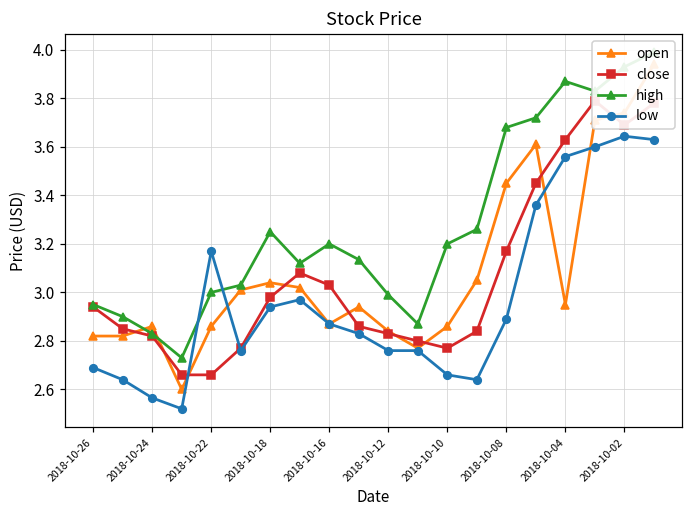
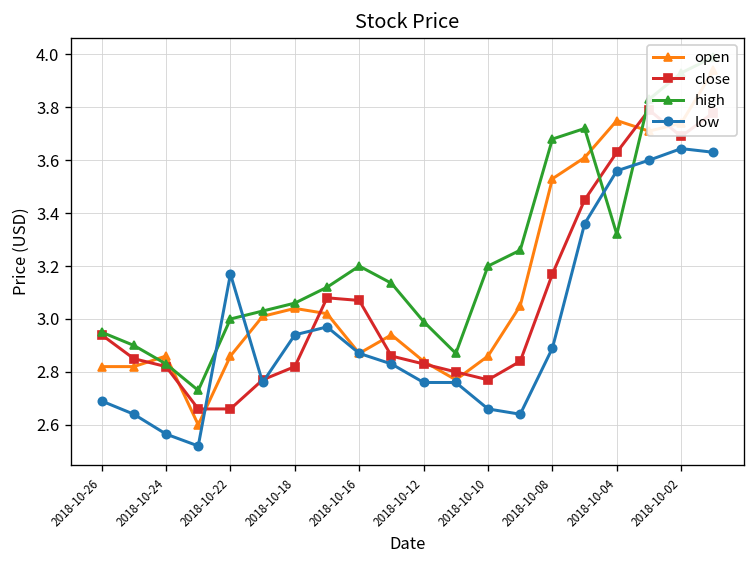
  {
    "open": {
      "2018-10-26": 2.82,
      "2018-10-24": 2.86,
      "2018-10-22": 2.86,
      "2018-10-18": 3.04,
      "2018-10-10": 2.86,
-     "2018-10-08": 3.45,
-     "2018-10-04": 2.95
+     "2018-10-08": 3.53,
+     "2018-10-04": 3.75
    },
    "close": {
      "2018-10-22": 2.66,
-     "2018-10-18": 2.98,
-     "2018-10-16": 3.03,
+     "2018-10-18": 2.82,
+     "2018-10-16": 3.07,
      "2018-10-10": 2.77,
      "2018-10-08": 3.17,
      "2018-10-04": 3.63
    },
    "high": {
      "2018-10-22": 3.00,
-     "2018-10-18": 3.25,
+     "2018-10-18": 3.06,
      "2018-10-16": 3.20,
      "2018-10-12": 2.99,
      "2018-10-10": 3.20,
      "2018-10-08": 3.68,
-     "2018-10-04": 3.87
+     "2018-10-04": 3.32
    },
    "low": {
      "2018-10-26": 2.69,
      "2018-10-24": 2.57,
      "2018-10-22": 3.17,
      "2018-10-18": 2.94,
      "2018-10-12": 2.76,
      "2018-10-10": 2.66,
      "2018-10-08": 2.89,
      "2018-10-04": 3.56,
      "2018-10-02": 3.64
    }
  }
